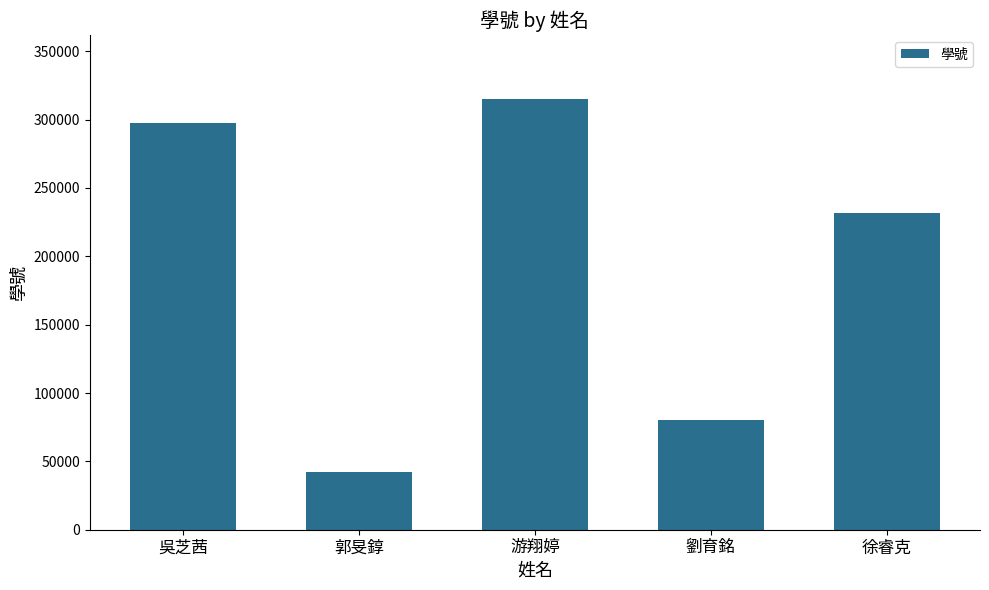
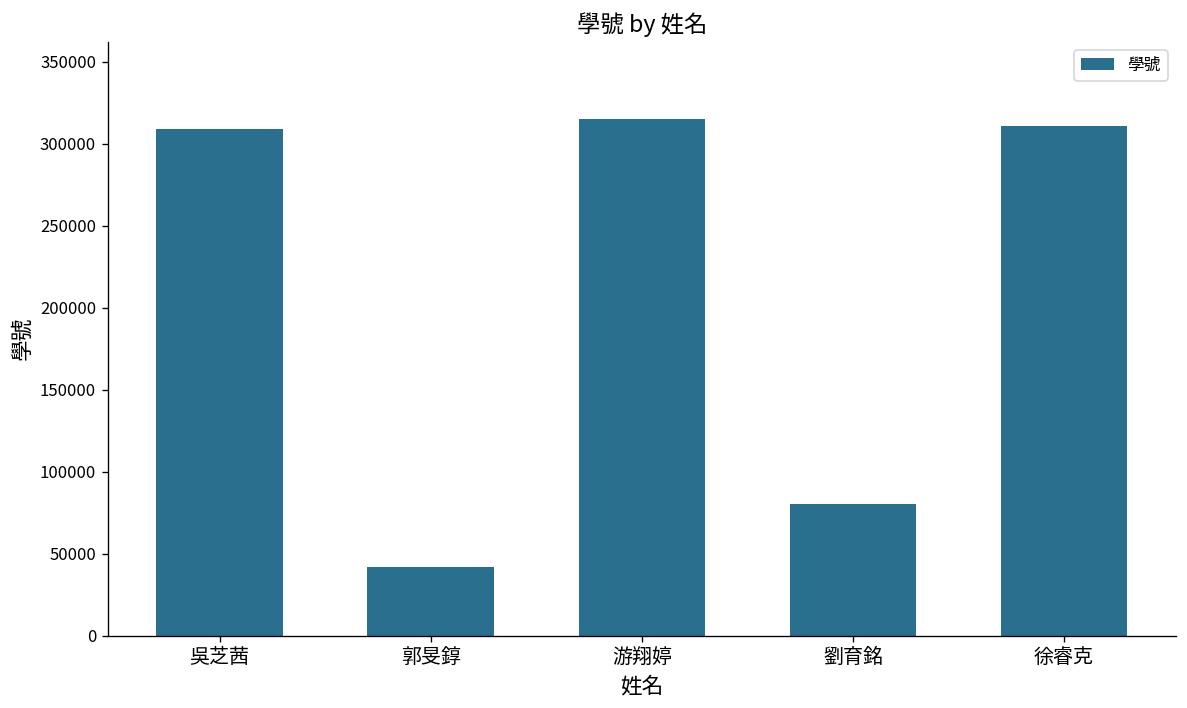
  {
-   "吳芝茜": 298000,
+   "吳芝茜": 309000,
    "郭旻錞": 42000,
    "游翔婷": 315000,
    "劉育銘": 80000,
-   "徐睿克": 232000
+   "徐睿克": 311000
  }
